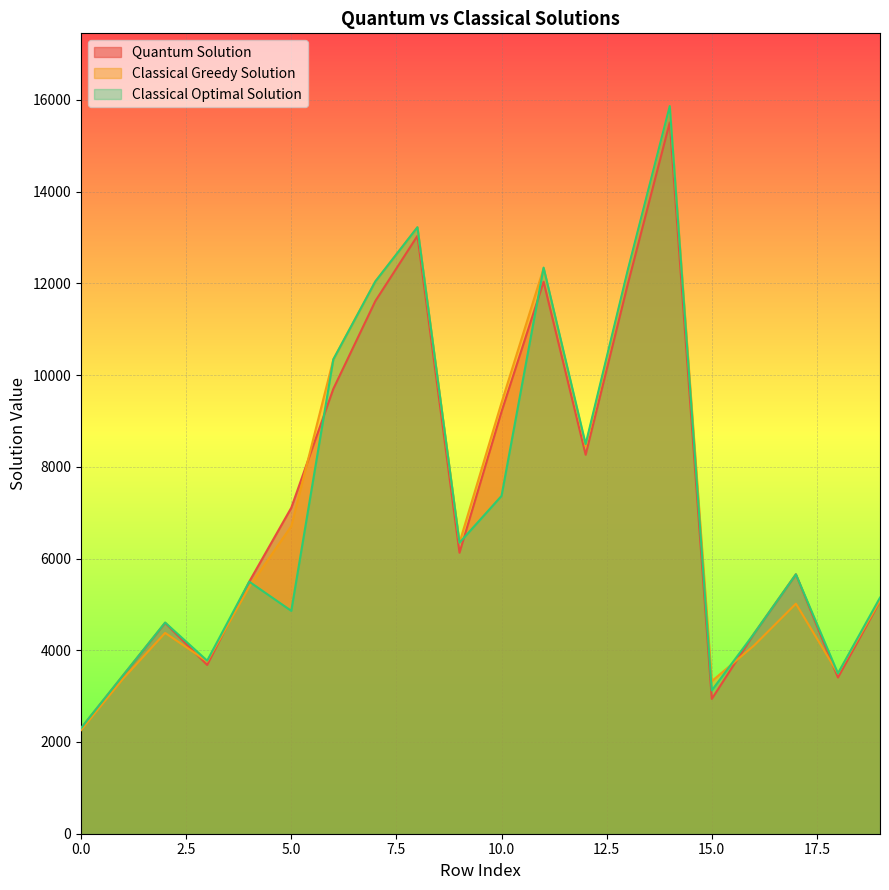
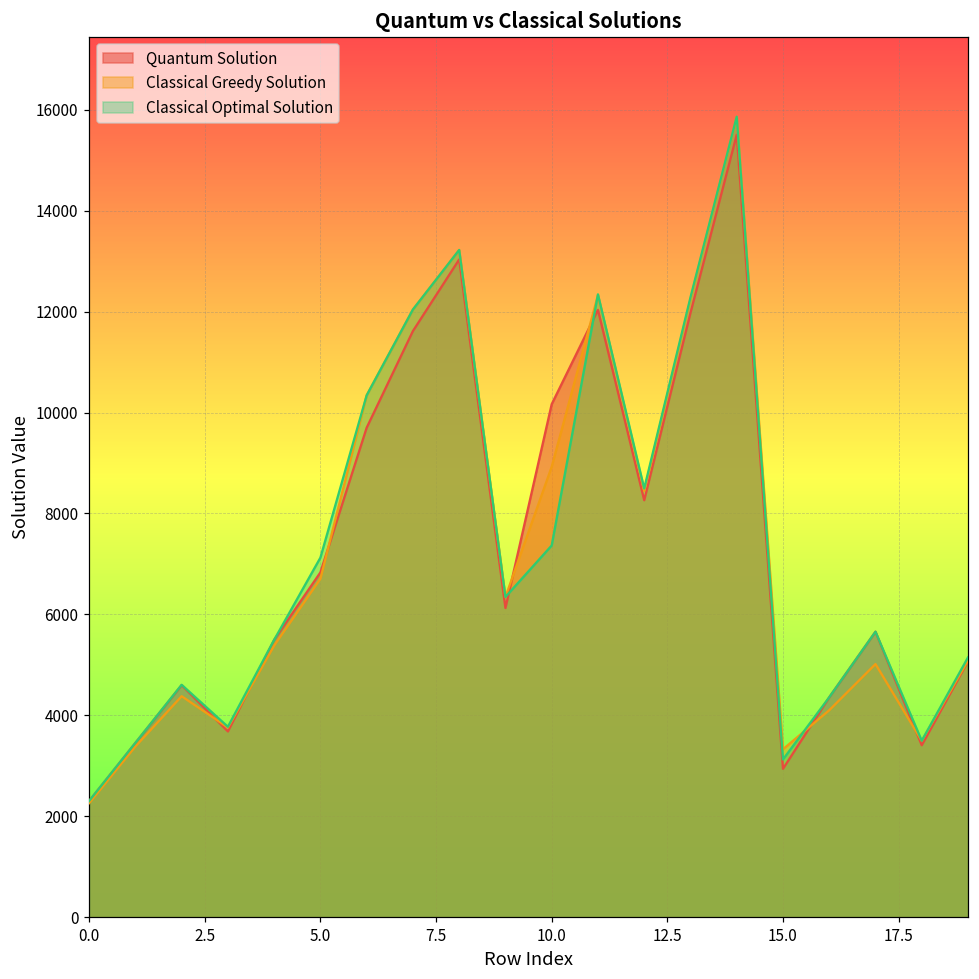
  {
    "Quantum Solution": {
-     "5.0": 7100,
-     "10.0": 9200,
+     "5.0": 6800,
+     "10.0": 10200,
      "15.0": 2900
    },
    "Classical Greedy Solution": {
      "5.0": 6700,
-     "10.0": 9400,
+     "10.0": 8900,
      "15.0": 3300
    },
    "Classical Optimal Solution": {
-     "5.0": 4900,
+     "5.0": 7100,
      "10.0": 7400,
      "15.0": 3100
    }
  }
